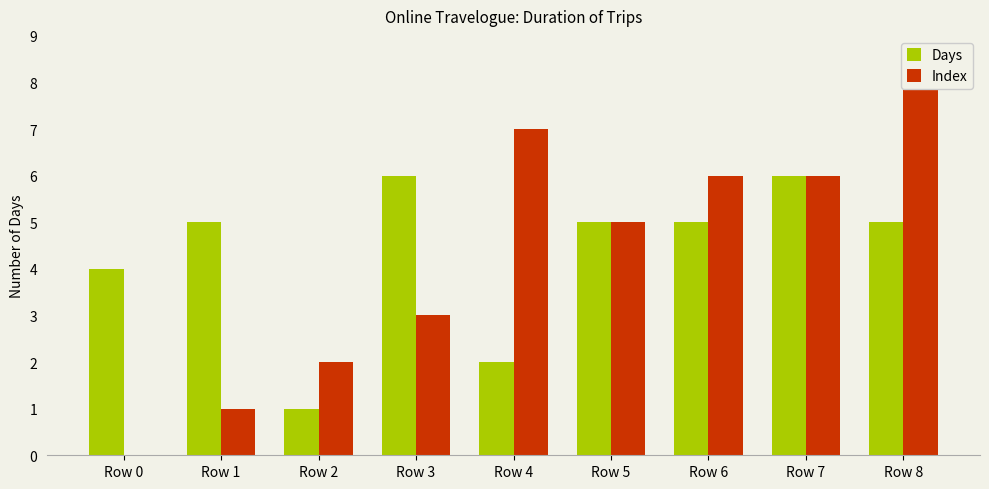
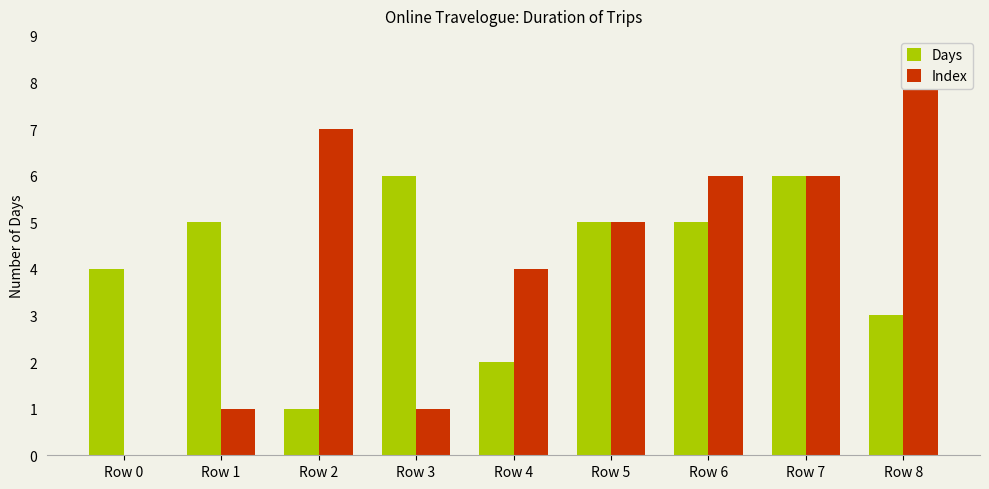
  {
    "Days": {
      "Row 0": 4,
      "Row 1": 5,
      "Row 2": 1,
      "Row 3": 6,
      "Row 4": 2,
      "Row 5": 5,
      "Row 6": 5,
      "Row 7": 6,
-     "Row 8": 5
+     "Row 8": 3
    },
    "Index": {
      "Row 0": 0,
      "Row 1": 1,
-     "Row 2": 2,
-     "Row 3": 3,
-     "Row 4": 7,
+     "Row 2": 7,
+     "Row 3": 1,
+     "Row 4": 4,
      "Row 5": 5,
      "Row 6": 6,
      "Row 7": 6
    }
  }
